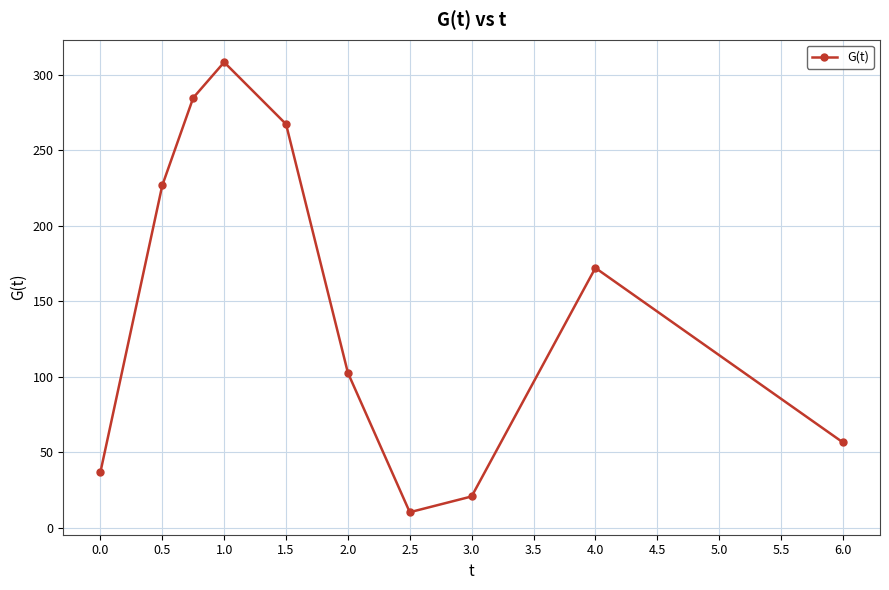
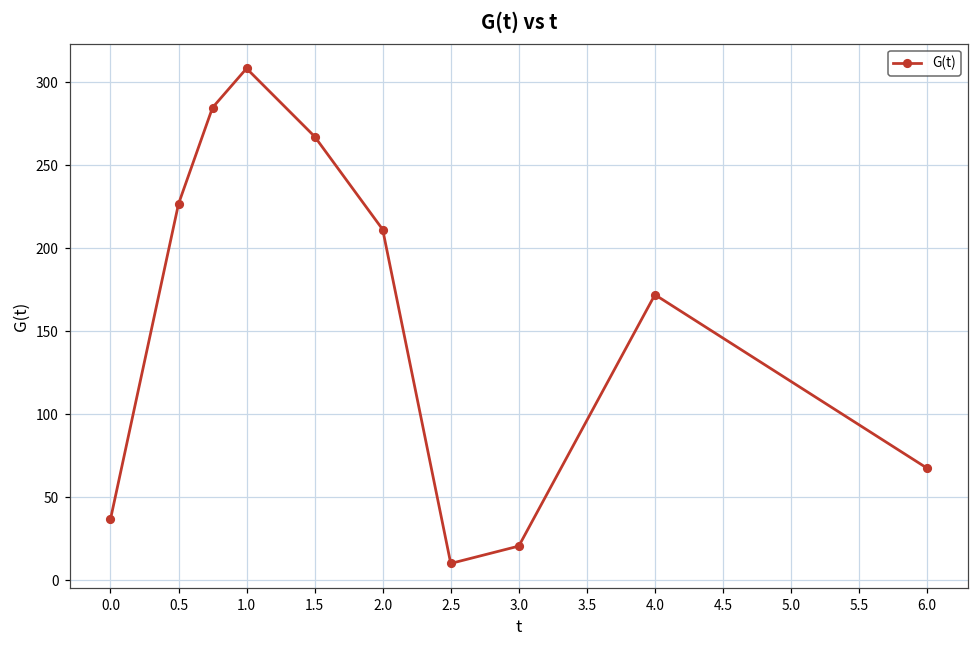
  {
    "0.0": 37,
    "0.5": 227,
    "1.0": 308,
    "1.5": 267,
-   "2.0": 103,
+   "2.0": 211,
    "2.5": 10,
    "3.0": 21,
    "4.0": 172,
-   "6.0": 56
+   "6.0": 68
  }
